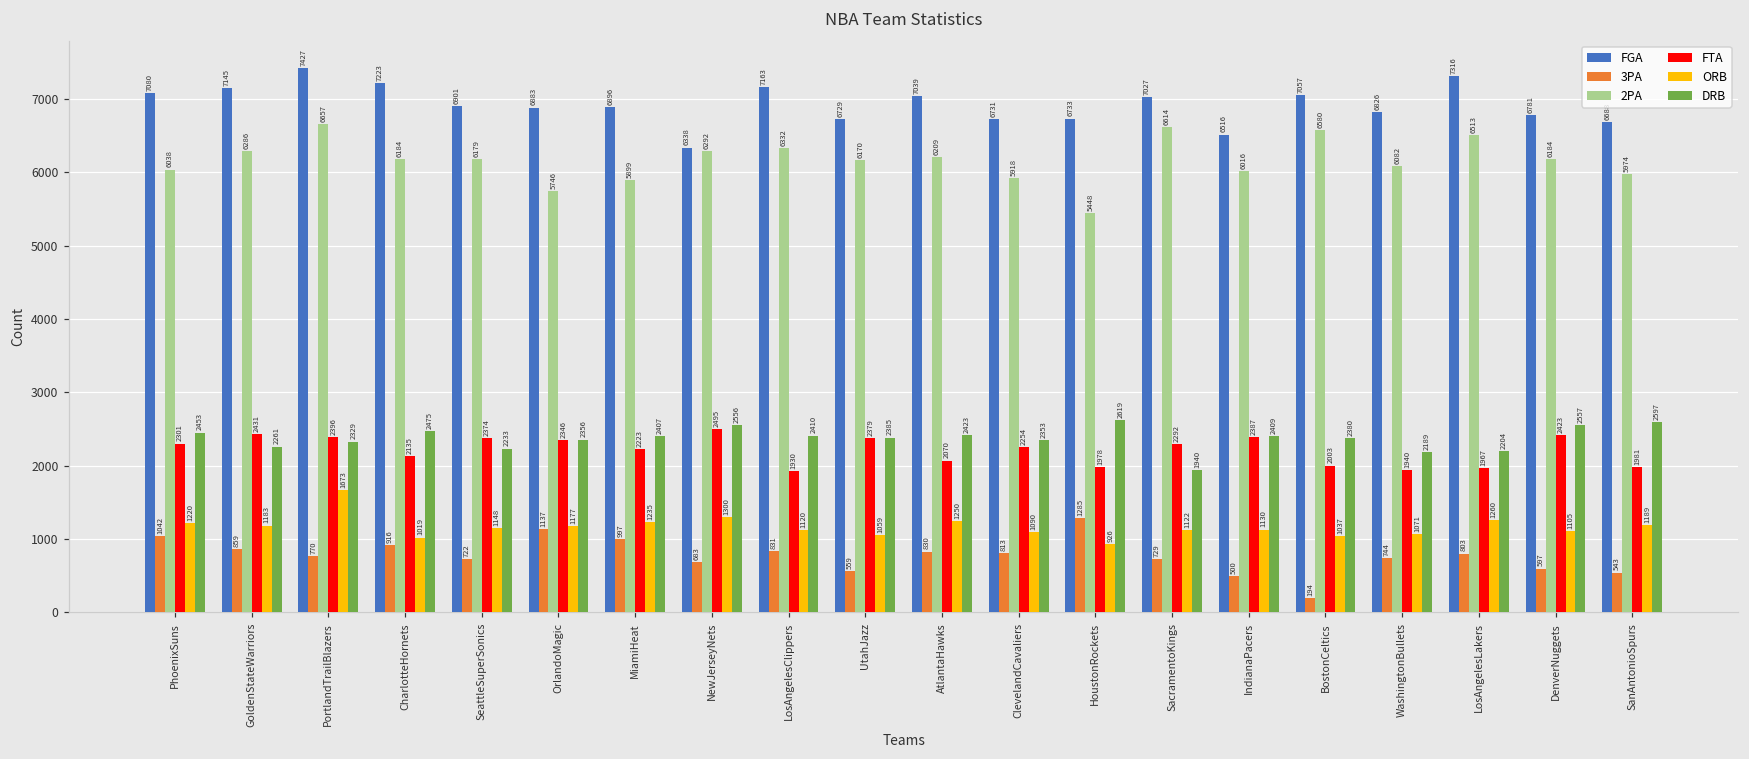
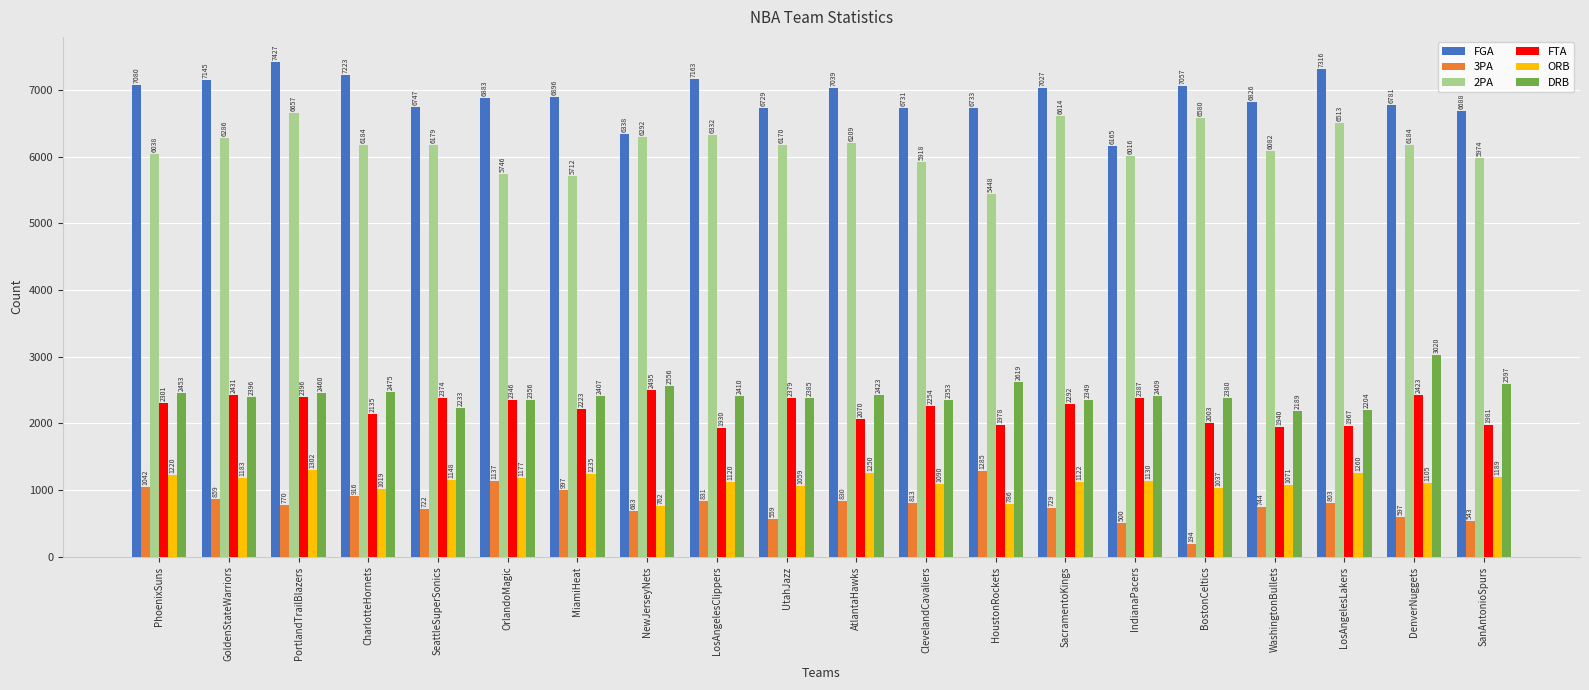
  {
    "FGA": {
      "PhoenixSuns": 7080,
      "GoldenStateWarriors": 7145,
      "PortlandTrailBlazers": 7427,
      "CharlotteHornets": 7223,
-     "SeattleSuperSonics": 6901,
+     "SeattleSuperSonics": 6747,
      "OrlandoMagic": 6883,
      "MiamiHeat": 6896,
      "NewJerseyNets": 6338,
      "LosAngelesClippers": 7163,
      "UtahJazz": 6729,
      "AtlantaHawks": 7039,
      "ClevelandCavaliers": 6731,
      "HoustonRockets": 6733,
      "SacramentoKings": 7027,
-     "IndianaPacers": 6516,
+     "IndianaPacers": 6165,
      "BostonCeltics": 7057,
      "WashingtonBullets": 6826,
      "LosAngelesLakers": 7316,
      "DenverNuggets": 6781,
      "SanAntonioSpurs": 6688
    },
    "3PA": {
      "PhoenixSuns": 1042,
      "GoldenStateWarriors": 859,
      "PortlandTrailBlazers": 770,
      "CharlotteHornets": 916,
      "SeattleSuperSonics": 722,
      "OrlandoMagic": 1137,
      "MiamiHeat": 997,
      "NewJerseyNets": 683,
      "LosAngelesClippers": 831,
      "UtahJazz": 559,
      "AtlantaHawks": 830,
      "ClevelandCavaliers": 813,
      "HoustonRockets": 1285,
      "SacramentoKings": 729,
      "IndianaPacers": 500,
      "BostonCeltics": 194,
      "WashingtonBullets": 744,
      "LosAngelesLakers": 803,
      "DenverNuggets": 597,
      "SanAntonioSpurs": 543
    },
    "2PA": {
      "PhoenixSuns": 6038,
      "GoldenStateWarriors": 6286,
      "PortlandTrailBlazers": 6657,
      "CharlotteHornets": 6184,
      "SeattleSuperSonics": 6179,
      "OrlandoMagic": 5746,
-     "MiamiHeat": 5899,
+     "MiamiHeat": 5712,
      "NewJerseyNets": 6292,
      "LosAngelesClippers": 6332,
      "UtahJazz": 6170,
      "AtlantaHawks": 6209,
      "ClevelandCavaliers": 5918,
      "HoustonRockets": 5448,
      "SacramentoKings": 6614,
      "IndianaPacers": 6016,
      "BostonCeltics": 6580,
      "WashingtonBullets": 6082,
      "LosAngelesLakers": 6513,
      "DenverNuggets": 6184,
      "SanAntonioSpurs": 5974
    },
    "FTA": {
      "PhoenixSuns": 2301,
      "GoldenStateWarriors": 2431,
      "PortlandTrailBlazers": 2396,
      "CharlotteHornets": 2135,
      "SeattleSuperSonics": 2374,
      "OrlandoMagic": 2346,
      "MiamiHeat": 2223,
      "NewJerseyNets": 2495,
      "LosAngelesClippers": 1930,
      "UtahJazz": 2379,
      "AtlantaHawks": 2070,
      "ClevelandCavaliers": 2254,
      "HoustonRockets": 1978,
      "SacramentoKings": 2292,
      "IndianaPacers": 2387,
      "BostonCeltics": 2003,
      "WashingtonBullets": 1940,
      "LosAngelesLakers": 1967,
      "DenverNuggets": 2423,
      "SanAntonioSpurs": 1981
    },
    "ORB": {
      "PhoenixSuns": 1220,
      "GoldenStateWarriors": 1183,
-     "PortlandTrailBlazers": 1673,
+     "PortlandTrailBlazers": 1302,
      "CharlotteHornets": 1019,
      "SeattleSuperSonics": 1148,
      "OrlandoMagic": 1177,
      "MiamiHeat": 1235,
-     "NewJerseyNets": 1300,
+     "NewJerseyNets": 762,
      "LosAngelesClippers": 1120,
      "UtahJazz": 1059,
      "AtlantaHawks": 1250,
      "ClevelandCavaliers": 1090,
-     "HoustonRockets": 926,
+     "HoustonRockets": 786,
      "SacramentoKings": 1122,
      "IndianaPacers": 1130,
      "BostonCeltics": 1037,
      "WashingtonBullets": 1071,
      "LosAngelesLakers": 1260,
      "DenverNuggets": 1105,
      "SanAntonioSpurs": 1189
    },
    "DRB": {
      "PhoenixSuns": 2453,
-     "GoldenStateWarriors": 2261,
-     "PortlandTrailBlazers": 2329,
+     "GoldenStateWarriors": 2396,
+     "PortlandTrailBlazers": 2460,
      "CharlotteHornets": 2475,
      "SeattleSuperSonics": 2233,
      "OrlandoMagic": 2356,
      "MiamiHeat": 2407,
      "NewJerseyNets": 2556,
      "LosAngelesClippers": 2410,
      "UtahJazz": 2385,
      "AtlantaHawks": 2423,
      "ClevelandCavaliers": 2353,
      "HoustonRockets": 2619,
-     "SacramentoKings": 1940,
+     "SacramentoKings": 2349,
      "IndianaPacers": 2409,
      "BostonCeltics": 2380,
      "WashingtonBullets": 2189,
      "LosAngelesLakers": 2204,
-     "DenverNuggets": 2557,
+     "DenverNuggets": 3020,
      "SanAntonioSpurs": 2597
    }
  }
